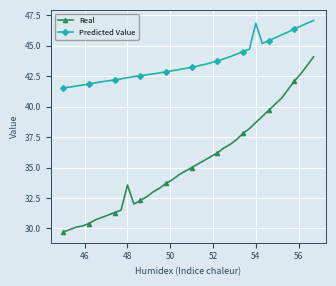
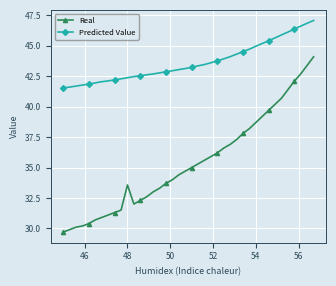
  {
    "Real": {
      "48": 33.6,
      "54": 38.7
    },
    "Predicted Value": {
      "48": 42.4,
-     "54": 46.9
+     "54": 45.0
    }
  }
